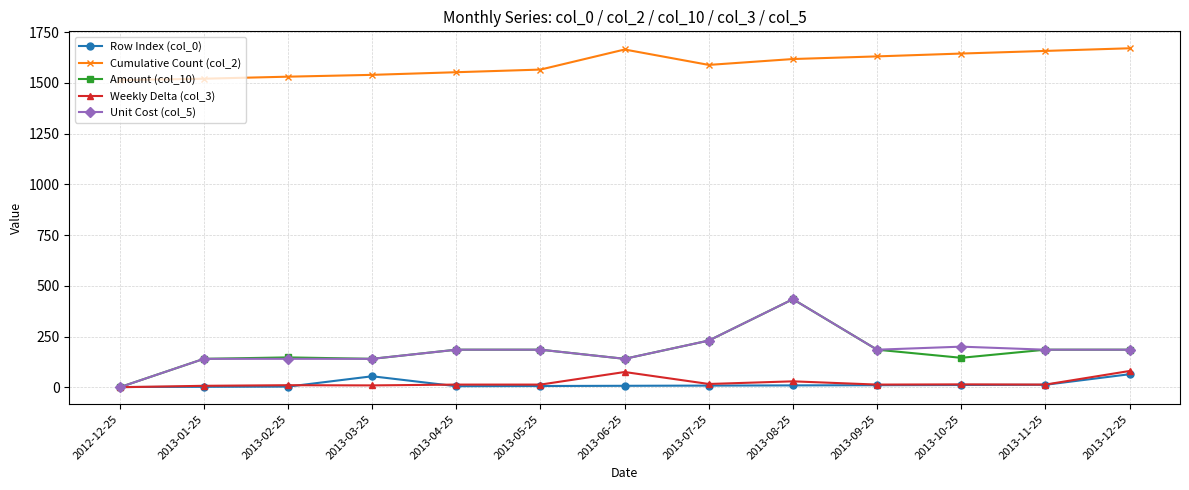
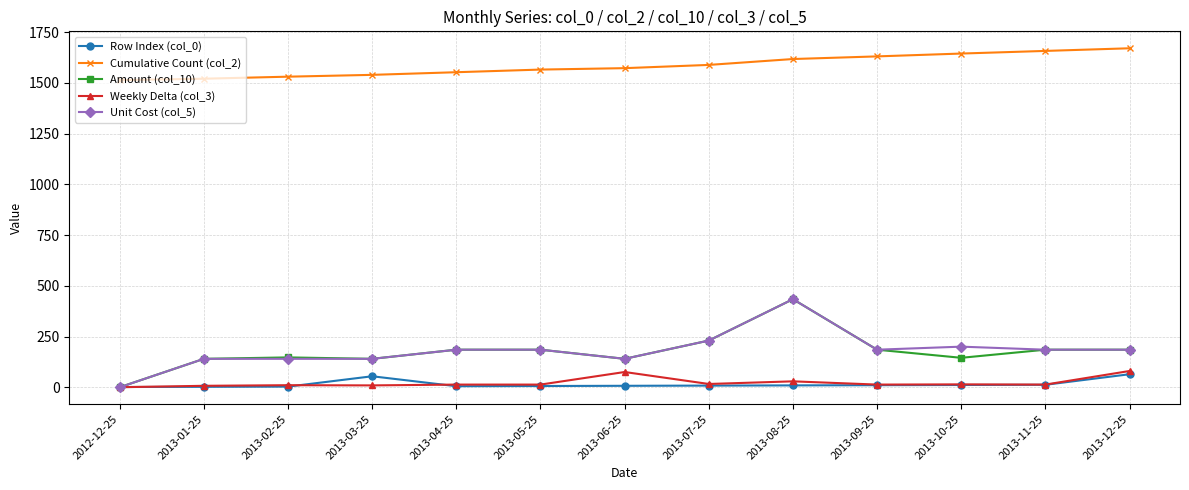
  {
    "Row Index (col_0)": {
      "2013-03-25": 50,
      "2013-06-25": 10,
      "2013-08-25": 10,
      "2013-12-25": 60
    },
    "Cumulative Count (col_2)": {
      "2013-02-25": 1530,
      "2013-03-25": 1540,
      "2013-04-25": 1550,
      "2013-05-25": 1570,
-     "2013-06-25": 1670,
+     "2013-06-25": 1570,
      "2013-07-25": 1590,
      "2013-08-25": 1620,
      "2013-09-25": 1630,
      "2013-10-25": 1650,
      "2013-11-25": 1660,
      "2013-12-25": 1670
    },
    "Amount (col_10)": {
      "2013-10-25": 150
    },
    "Weekly Delta (col_3)": {
      "2013-03-25": 10,
      "2013-06-25": 80,
      "2013-08-25": 30,
      "2013-12-25": 80
    },
    "Unit Cost (col_5)": {
      "2013-10-25": 200
    }
  }
